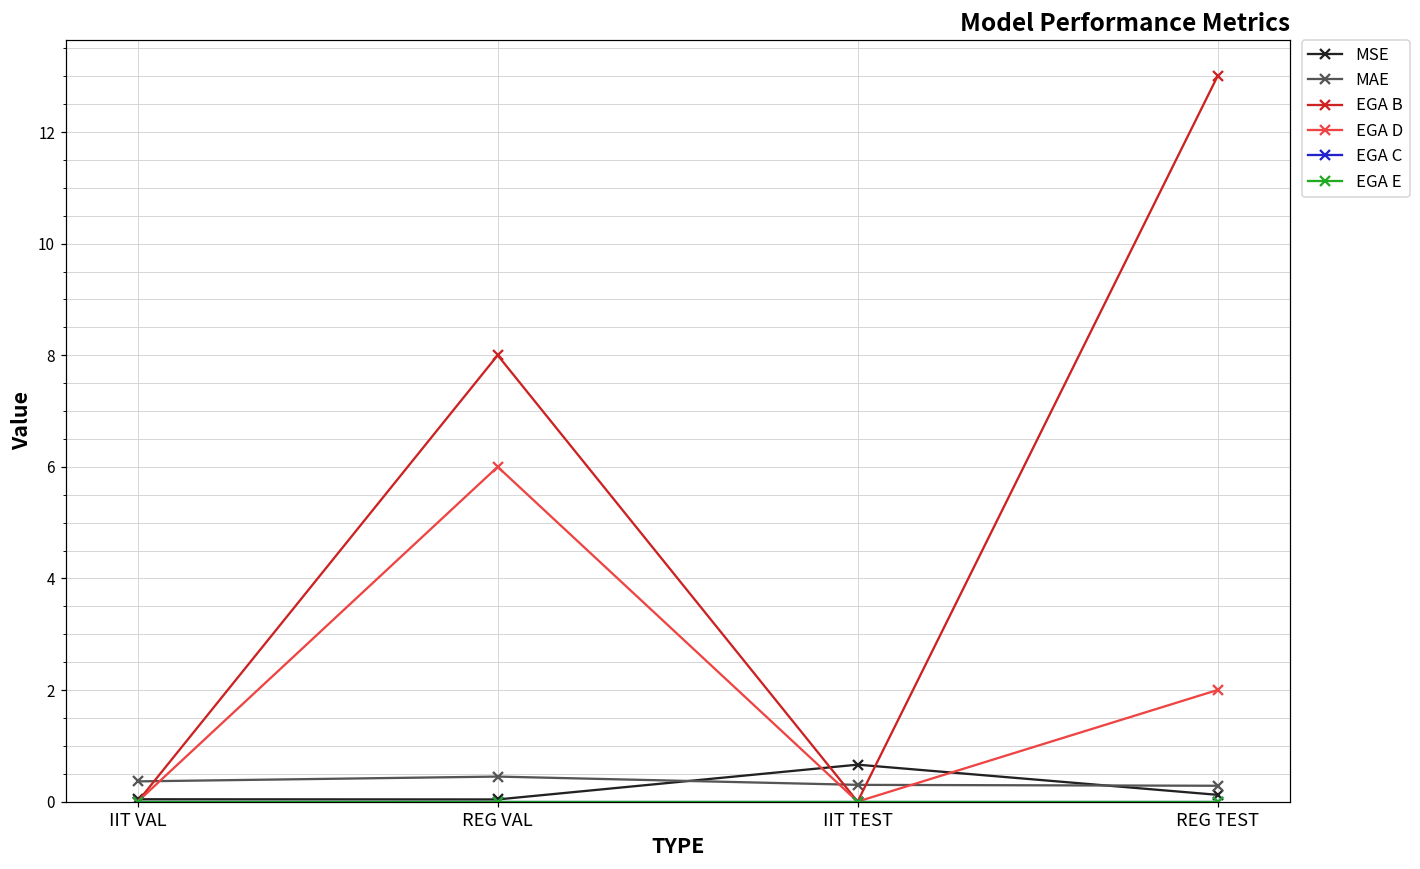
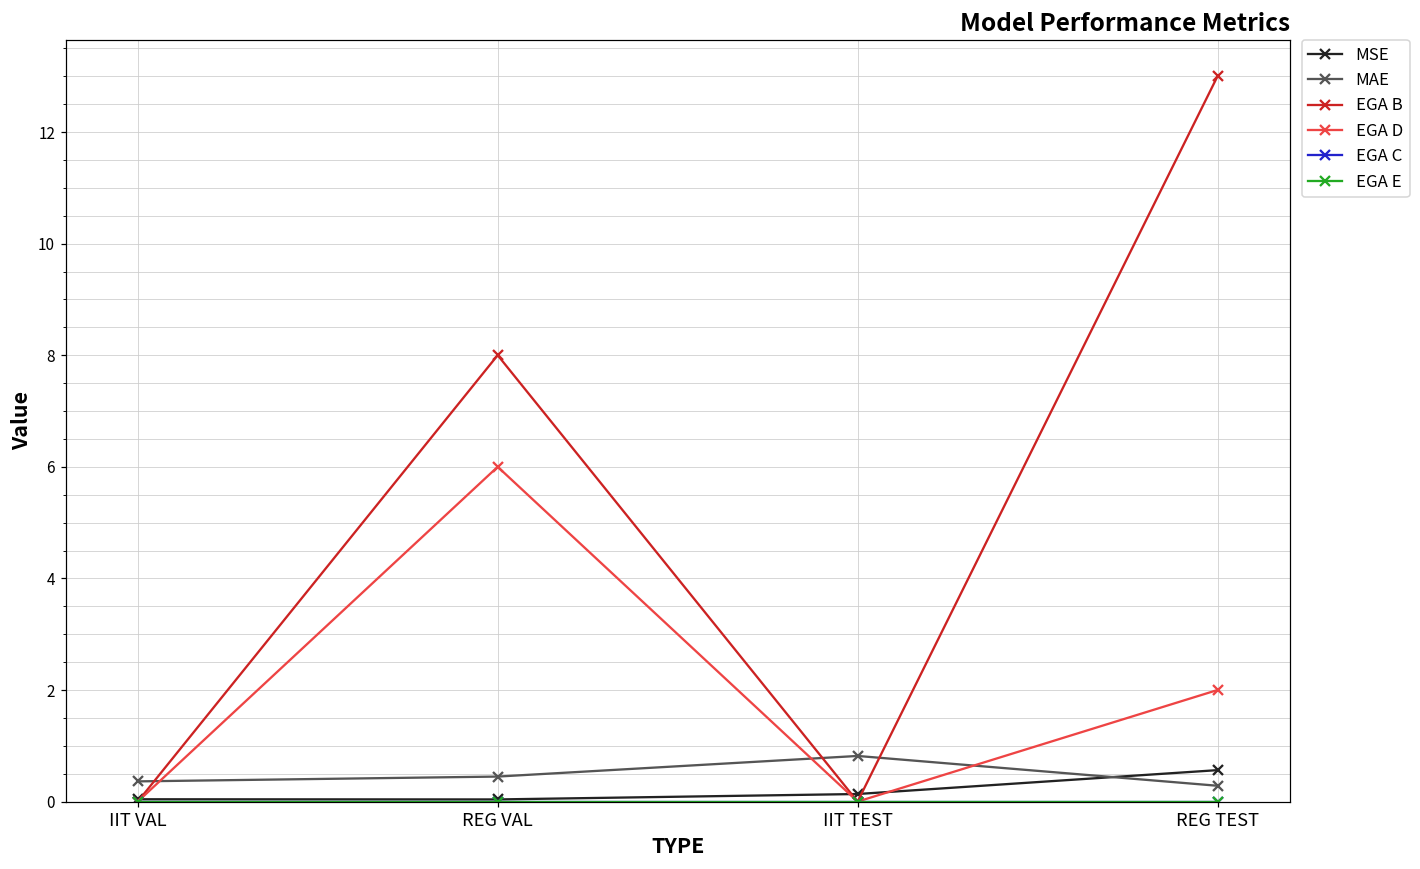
  {
    "MSE": {
-     "IIT TEST": 0.7,
-     "REG TEST": 0.1
+     "IIT TEST": 0.1,
+     "REG TEST": 0.6
    },
    "MAE": {
      "IIT VAL": 0.4,
      "REG VAL": 0.4,
-     "IIT TEST": 0.3,
+     "IIT TEST": 0.8,
      "REG TEST": 0.3
    },
    "EGA E": {
      "REG TEST": 0.0
    }
  }
